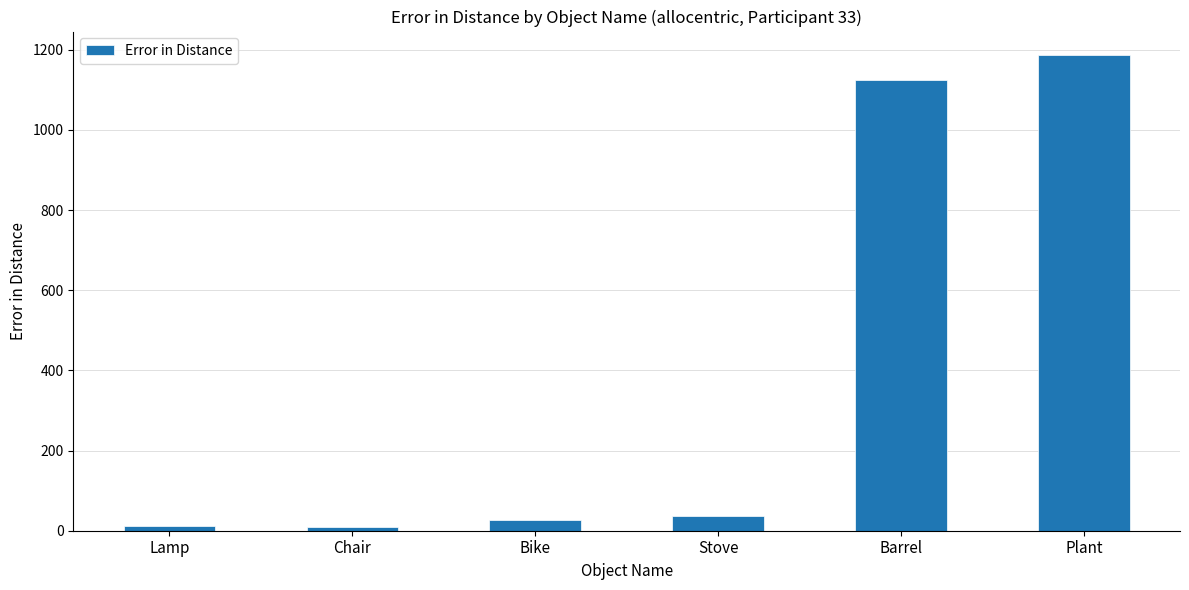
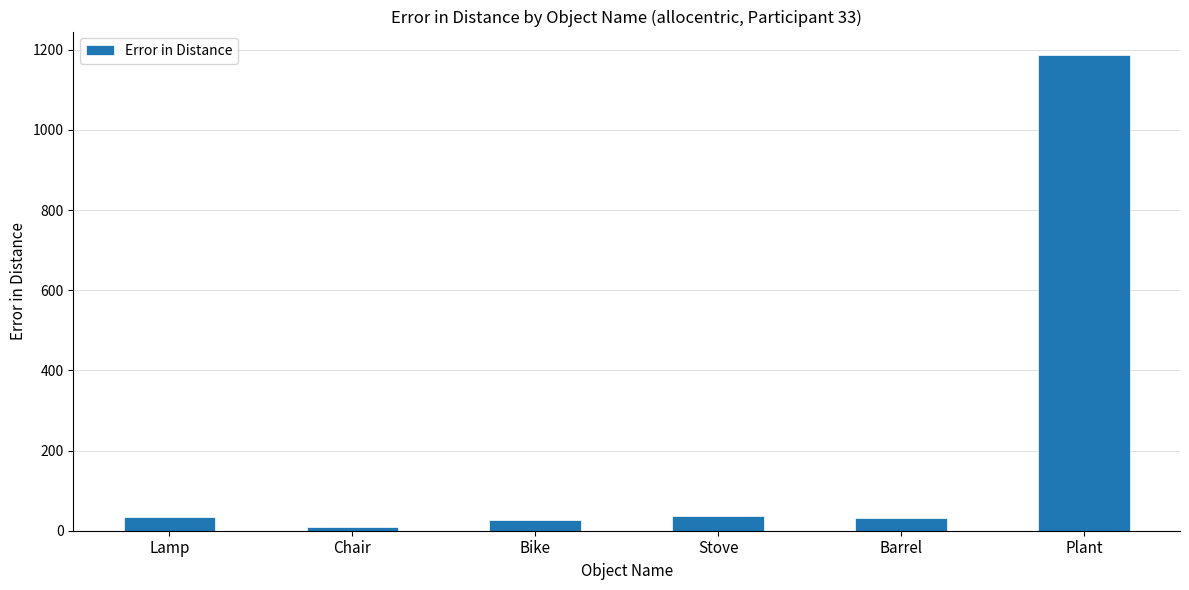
  {
-   "Lamp": 10,
+   "Lamp": 40,
    "Chair": 10,
    "Bike": 30,
    "Stove": 40,
-   "Barrel": 1120,
+   "Barrel": 30,
    "Plant": 1190
  }
